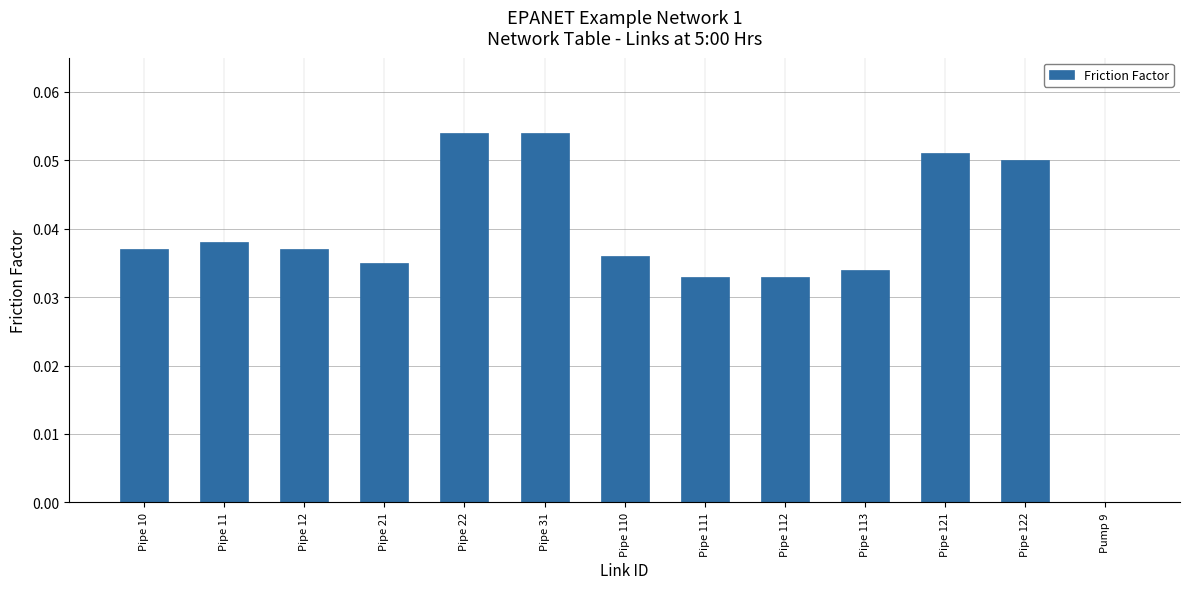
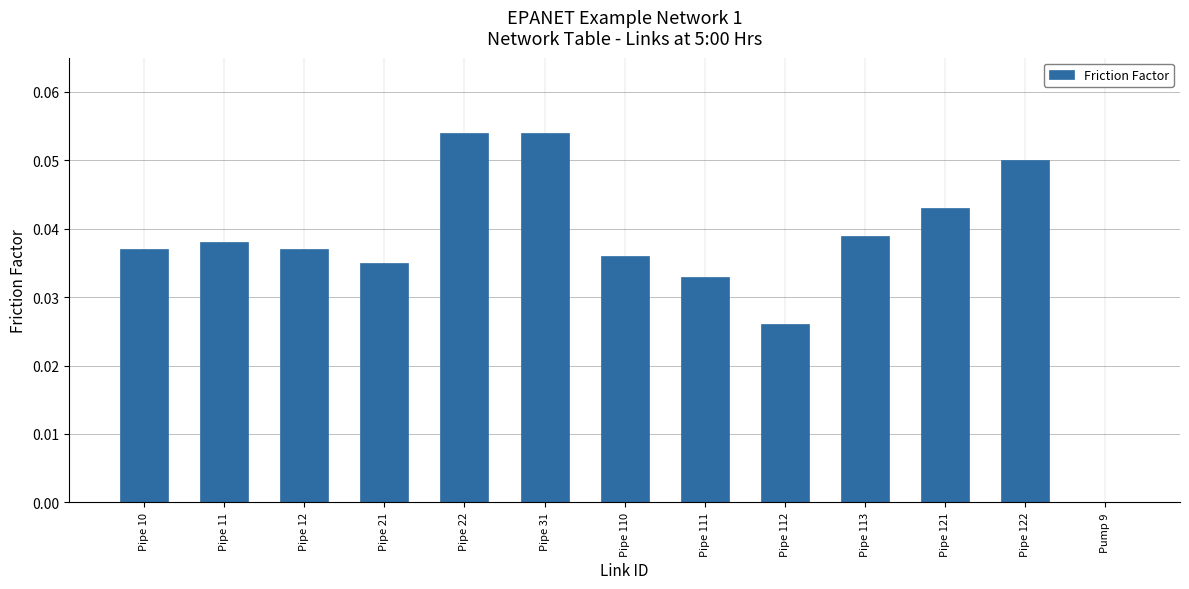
  {
    "Pipe 10": 0.037,
    "Pipe 11": 0.038,
    "Pipe 12": 0.037,
    "Pipe 21": 0.035,
    "Pipe 22": 0.054,
    "Pipe 31": 0.054,
    "Pipe 110": 0.036,
    "Pipe 111": 0.033,
-   "Pipe 112": 0.033,
-   "Pipe 113": 0.034,
-   "Pipe 121": 0.051,
+   "Pipe 112": 0.026,
+   "Pipe 113": 0.039,
+   "Pipe 121": 0.043,
    "Pipe 122": 0.050,
    "Pump 9": 0.000
  }
